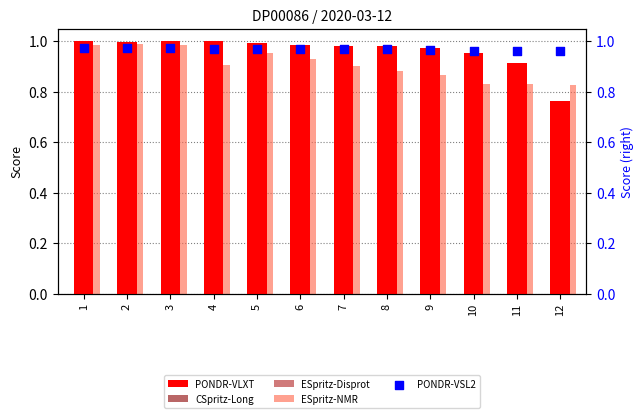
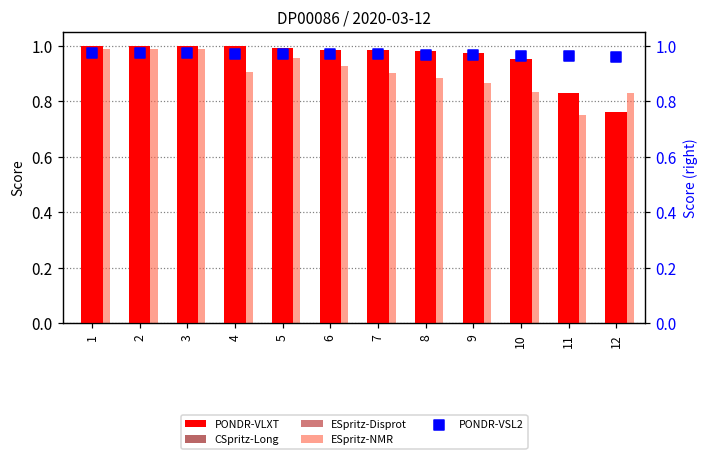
  {
    "PONDR-VLXT": {
      "1": 1.00,
      "2": 1.00,
      "3": 1.00,
      "4": 1.00,
      "5": 0.99,
      "6": 0.99,
      "7": 0.98,
      "8": 0.98,
      "9": 0.97,
      "10": 0.95,
-     "11": 0.91,
+     "11": 0.83,
      "12": 0.76
    },
    "ESpritz-NMR": {
      "1": 0.99,
      "2": 0.99,
      "3": 0.99,
      "4": 0.90,
      "5": 0.95,
      "6": 0.93,
      "7": 0.90,
      "8": 0.88,
      "9": 0.87,
      "10": 0.83,
-     "11": 0.83,
+     "11": 0.75,
      "12": 0.83
    }
  }
